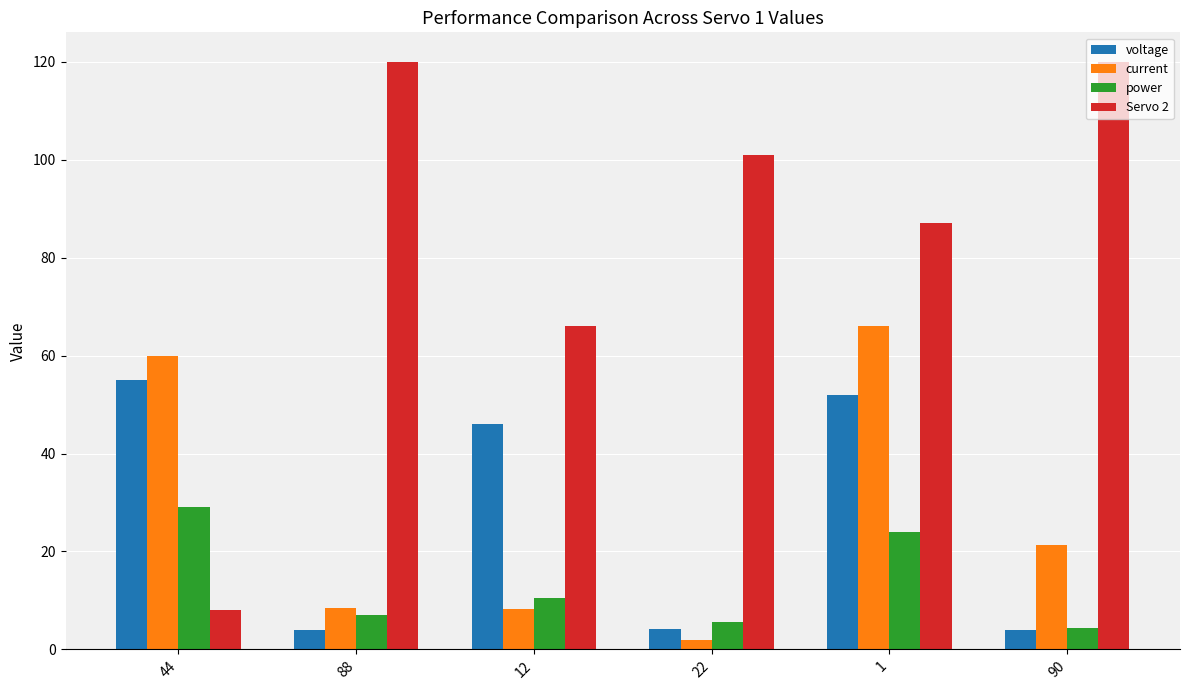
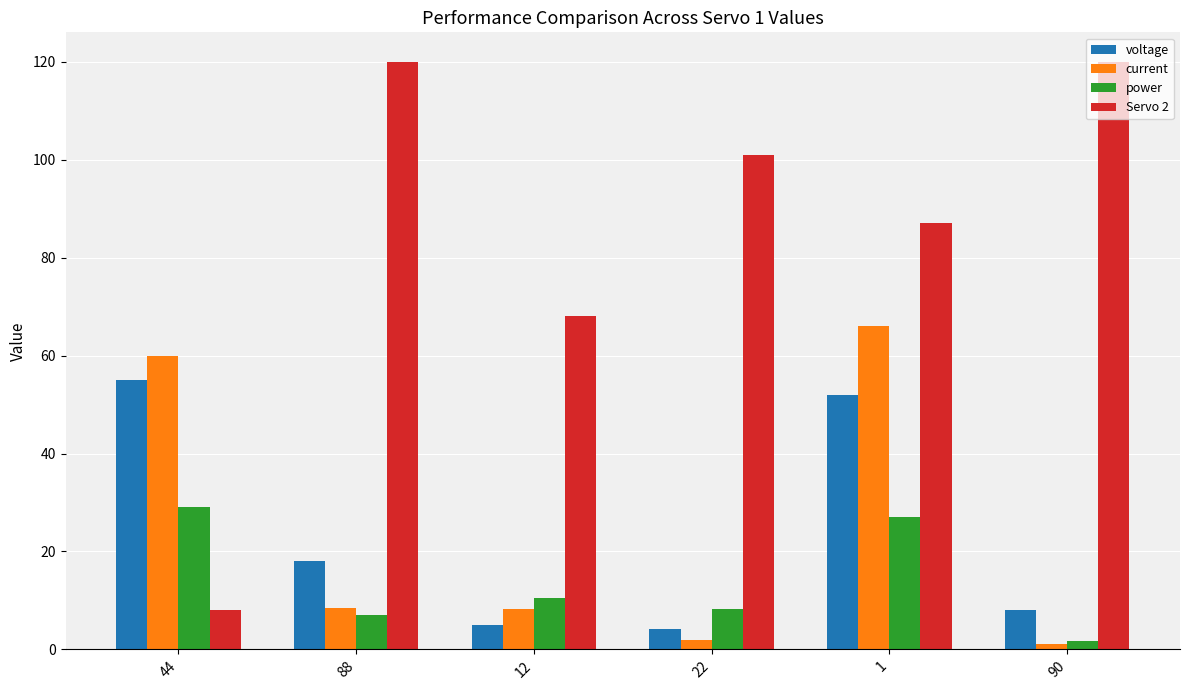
  {
    "voltage": {
      "44": 55,
-     "88": 4,
-     "12": 46,
+     "88": 18,
+     "12": 5,
      "22": 4,
      "1": 52,
-     "90": 4
+     "90": 8
    },
    "current": {
      "44": 60,
      "88": 9,
      "12": 8,
      "22": 2,
      "1": 66,
-     "90": 21
+     "90": 1
    },
    "power": {
      "44": 29,
      "88": 7,
      "12": 11,
-     "22": 6,
-     "1": 24,
-     "90": 4
+     "22": 8,
+     "1": 27,
+     "90": 2
    },
    "Servo 2": {
      "44": 8,
      "88": 120,
-     "12": 66,
+     "12": 68,
      "22": 101,
      "1": 87
    }
  }
